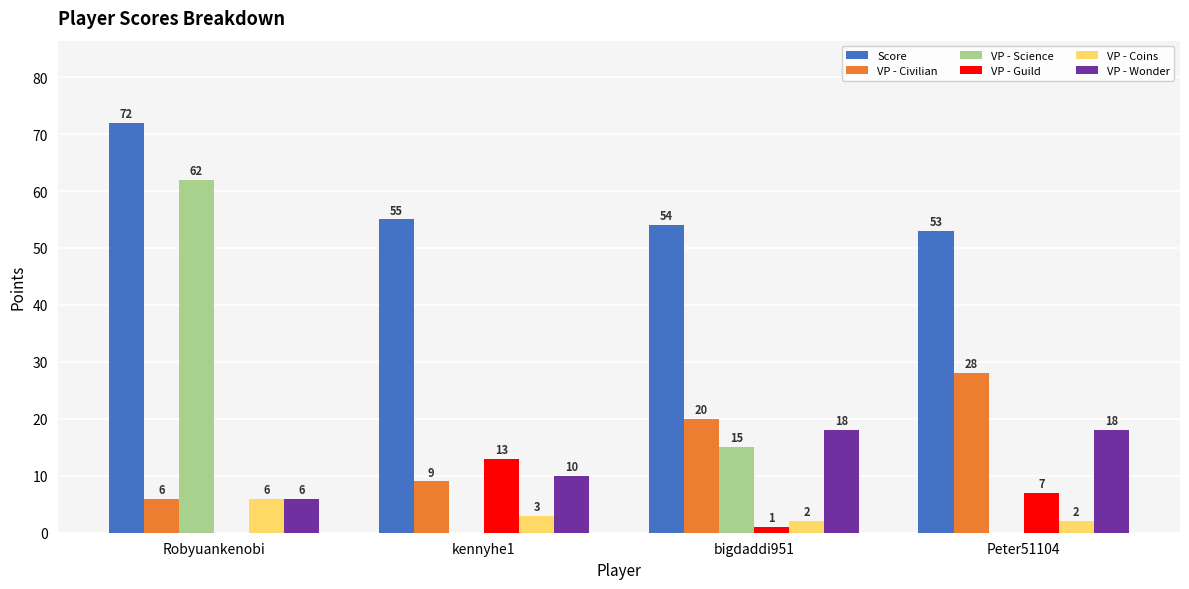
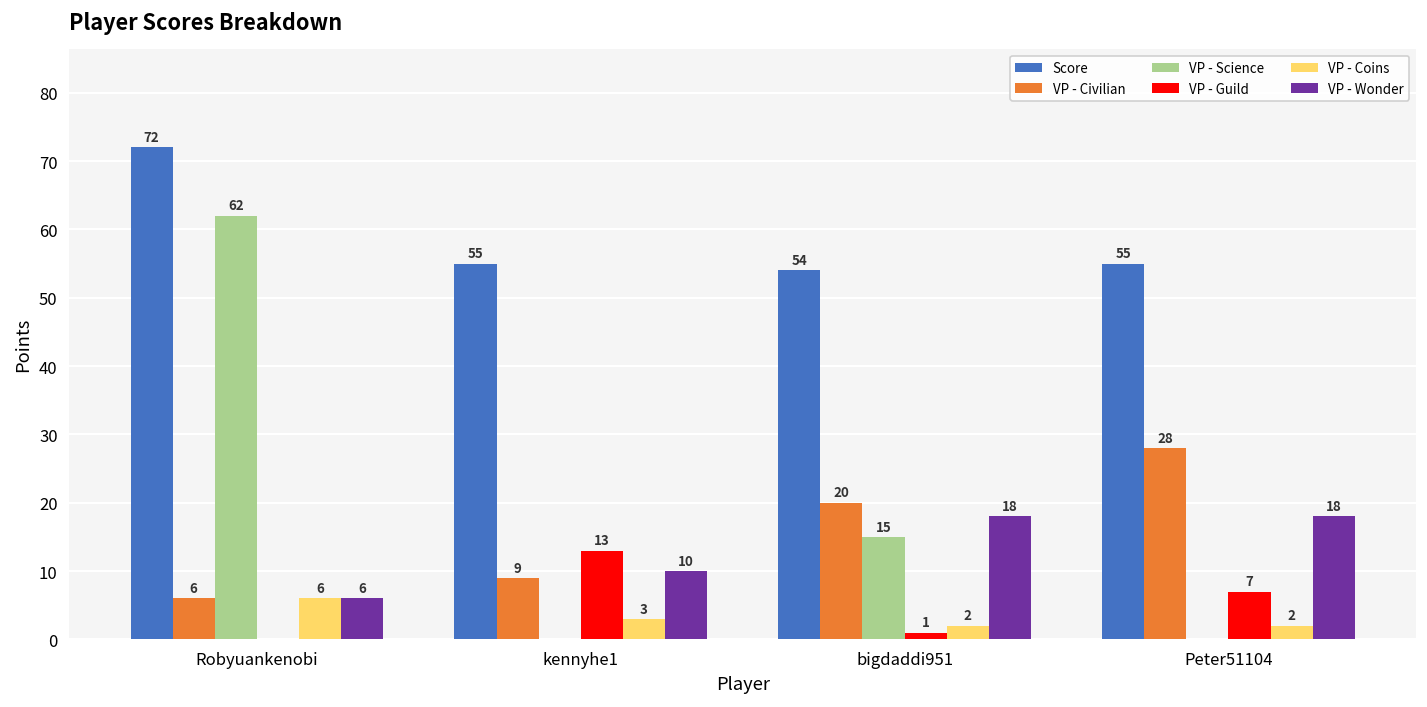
  {
    "Score": {
      "Robyuankenobi": 72,
      "kennyhe1": 55,
      "bigdaddi951": 54,
-     "Peter51104": 53
+     "Peter51104": 55
    },
    "VP - Civilian": {
      "Robyuankenobi": 6,
      "kennyhe1": 9,
      "bigdaddi951": 20,
      "Peter51104": 28
    },
    "VP - Science": {
      "Robyuankenobi": 62,
      "bigdaddi951": 15
    },
    "VP - Guild": {
      "kennyhe1": 13,
      "bigdaddi951": 1,
      "Peter51104": 7
    },
    "VP - Coins": {
      "Robyuankenobi": 6,
      "kennyhe1": 3,
      "bigdaddi951": 2,
      "Peter51104": 2
    },
    "VP - Wonder": {
      "Robyuankenobi": 6,
      "kennyhe1": 10,
      "bigdaddi951": 18,
      "Peter51104": 18
    }
  }
